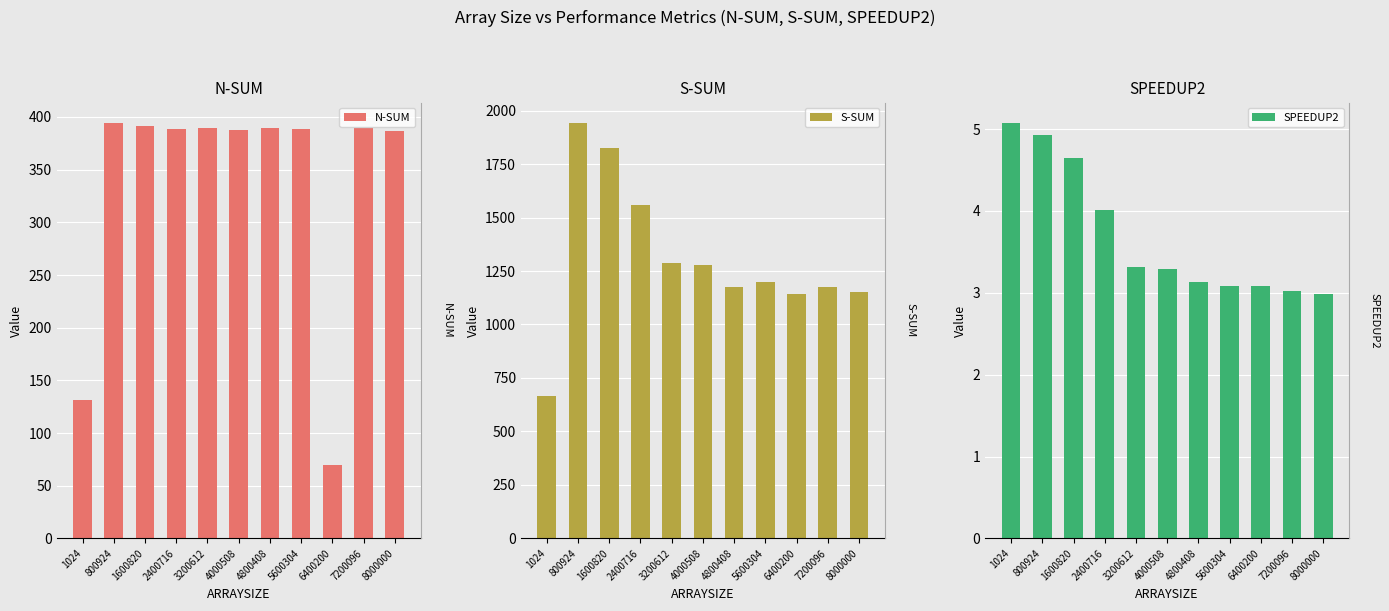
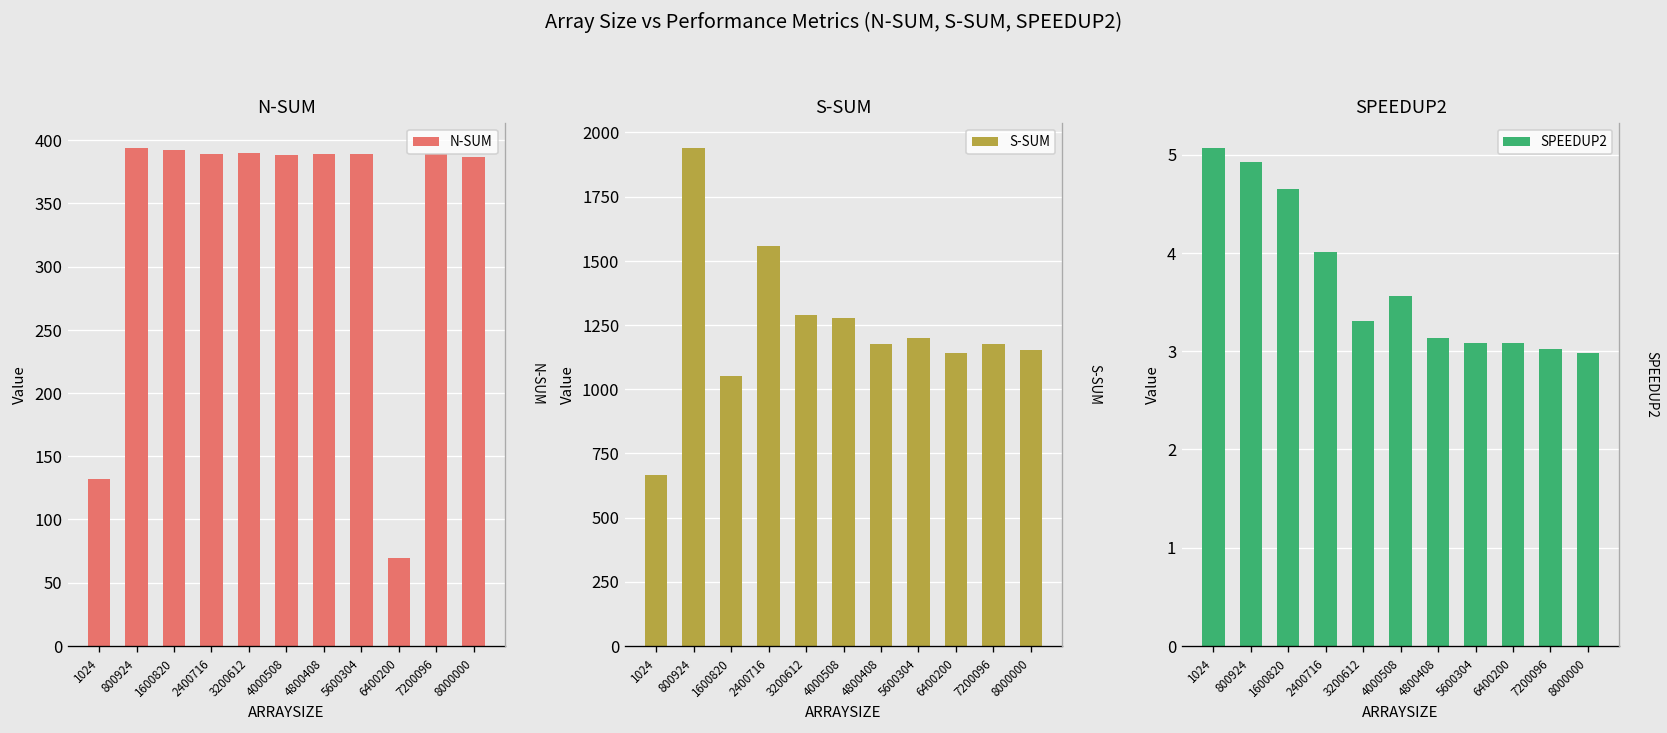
  {
    "N-SUM": {
      "1024": 132,
      "800924": 394,
      "1600820": 392,
      "2400716": 389,
      "3200612": 389,
      "4000508": 388,
      "4800408": 389,
      "5600304": 389,
      "6400200": 70,
      "7200096": 389,
      "8000000": 387
    },
    "S-SUM": {
      "1024": 670,
      "800924": 1940,
-     "1600820": 1820,
+     "1600820": 1050,
      "2400716": 1560,
      "3200612": 1290,
      "4000508": 1280,
      "4800408": 1180,
      "5600304": 1200,
      "6400200": 1140,
      "7200096": 1180,
      "8000000": 1150
    },
    "SPEEDUP2": {
      "1024": 5.1,
      "800924": 4.9,
      "1600820": 4.7,
      "2400716": 4.0,
      "3200612": 3.3,
-     "4000508": 3.3,
+     "4000508": 3.6,
      "4800408": 3.1,
      "5600304": 3.1,
      "6400200": 3.1,
      "7200096": 3.0,
      "8000000": 3.0
    }
  }
